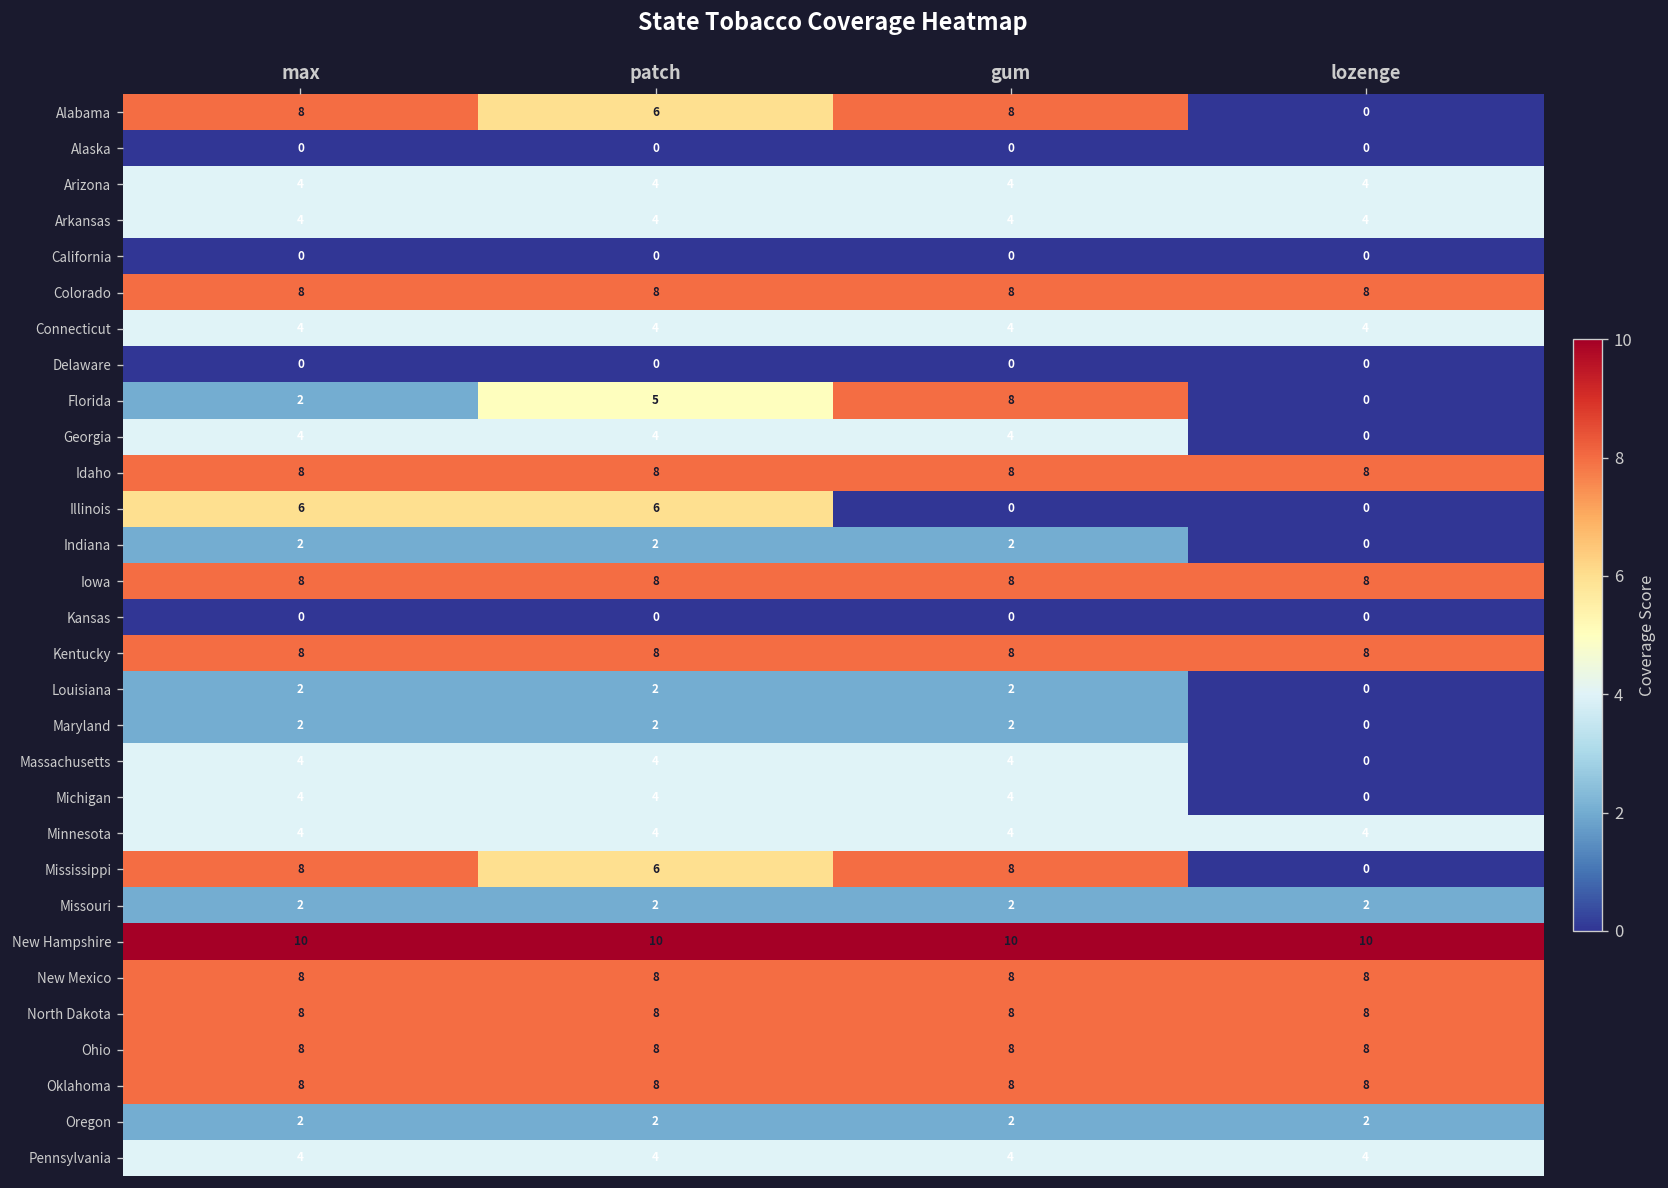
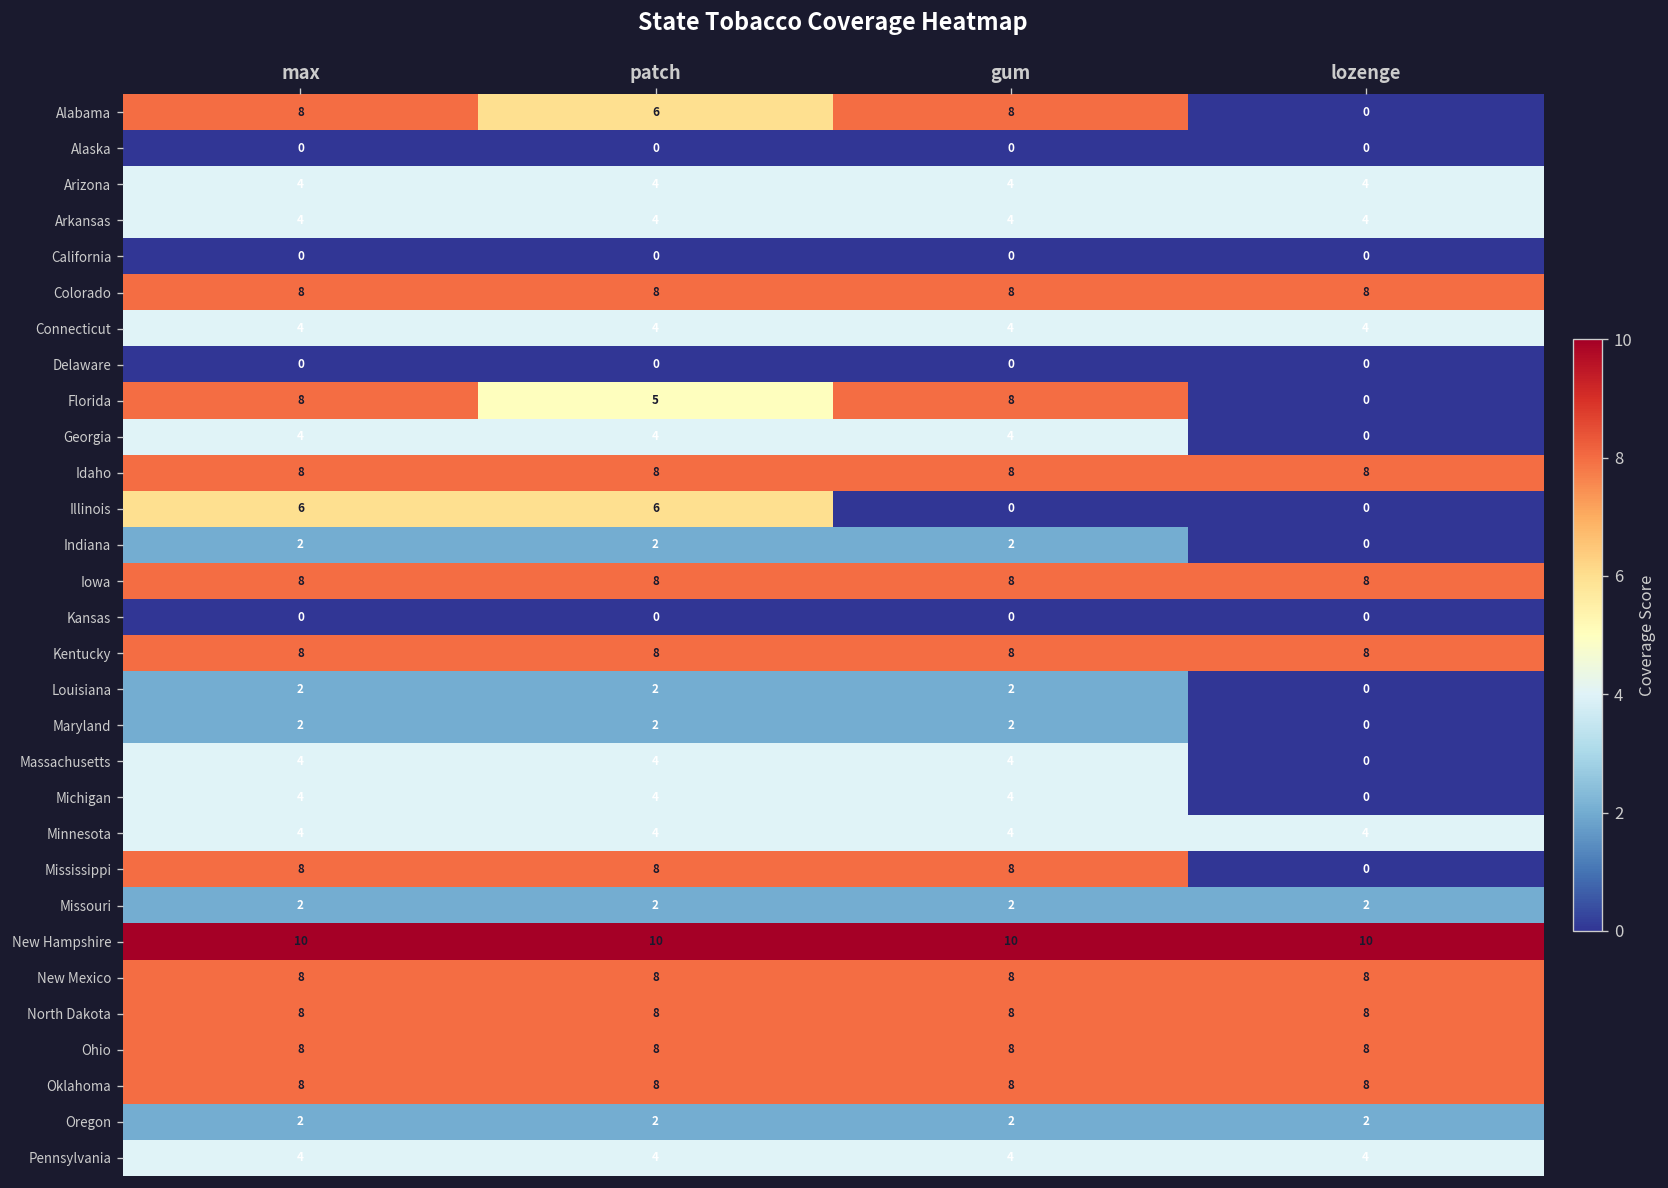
  {
    "Alabama": {
      "max": 8,
      "patch": 6,
      "gum": 8,
      "lozenge": 0
    },
    "Alaska": {
      "max": 0,
      "patch": 0,
      "gum": 0,
      "lozenge": 0
    },
    "California": {
      "max": 0,
      "patch": 0,
      "gum": 0,
      "lozenge": 0
    },
    "Colorado": {
      "max": 8,
      "patch": 8,
      "gum": 8,
      "lozenge": 8
    },
    "Delaware": {
      "max": 0,
      "patch": 0,
      "gum": 0,
      "lozenge": 0
    },
    "Florida": {
-     "max": 2,
+     "max": 8,
      "patch": 5,
      "gum": 8,
      "lozenge": 0
    },
    "Georgia": {
      "lozenge": 0
    },
    "Idaho": {
      "max": 8,
      "patch": 8,
      "gum": 8,
      "lozenge": 8
    },
    "Illinois": {
      "max": 6,
      "patch": 6,
      "gum": 0,
      "lozenge": 0
    },
    "Indiana": {
      "max": 2,
      "patch": 2,
      "gum": 2,
      "lozenge": 0
    },
    "Iowa": {
      "max": 8,
      "patch": 8,
      "gum": 8,
      "lozenge": 8
    },
    "Kansas": {
      "max": 0,
      "patch": 0,
      "gum": 0,
      "lozenge": 0
    },
    "Kentucky": {
      "max": 8,
      "patch": 8,
      "gum": 8,
      "lozenge": 8
    },
    "Louisiana": {
      "max": 2,
      "patch": 2,
      "gum": 2,
      "lozenge": 0
    },
    "Maryland": {
      "max": 2,
      "patch": 2,
      "gum": 2,
      "lozenge": 0
    },
    "Massachusetts": {
      "lozenge": 0
    },
    "Michigan": {
      "lozenge": 0
    },
    "Mississippi": {
      "max": 8,
-     "patch": 6,
+     "patch": 8,
      "gum": 8,
      "lozenge": 0
    },
    "Missouri": {
      "max": 2,
      "patch": 2,
      "gum": 2,
      "lozenge": 2
    },
    "New Hampshire": {
      "max": 10,
      "patch": 10,
      "gum": 10,
      "lozenge": 10
    },
    "New Mexico": {
      "max": 8,
      "patch": 8,
      "gum": 8,
      "lozenge": 8
    },
    "North Dakota": {
      "max": 8,
      "patch": 8,
      "gum": 8,
      "lozenge": 8
    },
    "Ohio": {
      "max": 8,
      "patch": 8,
      "gum": 8,
      "lozenge": 8
    },
    "Oklahoma": {
      "max": 8,
      "patch": 8,
      "gum": 8,
      "lozenge": 8
    },
    "Oregon": {
      "max": 2,
      "patch": 2,
      "gum": 2,
      "lozenge": 2
    }
  }
